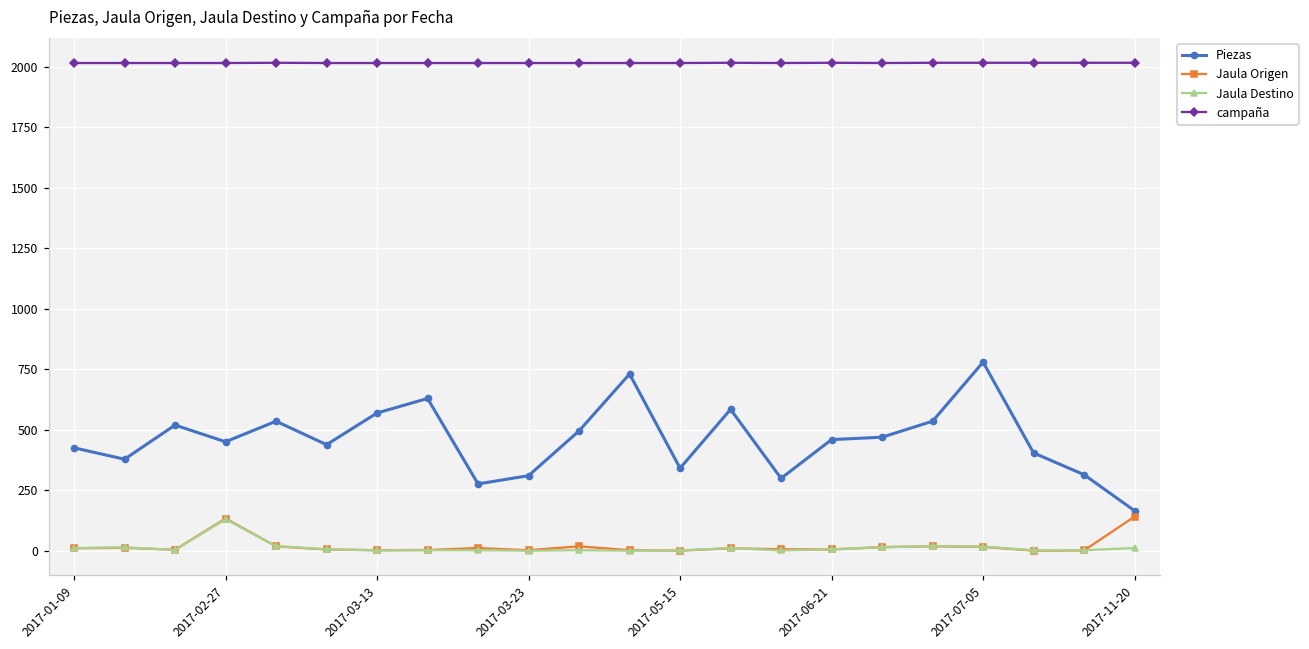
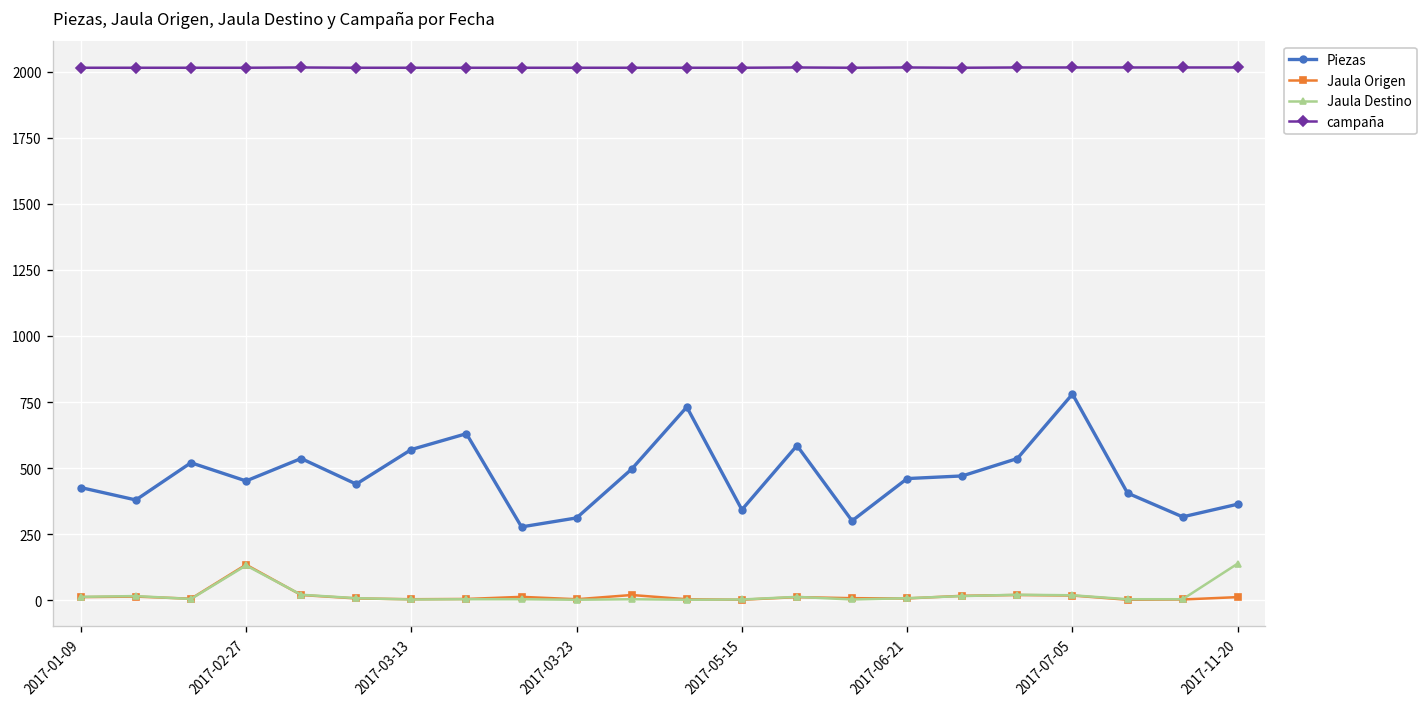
  {
    "Piezas": {
      "2017-02-27": 450,
      "2017-03-23": 310,
-     "2017-11-20": 170
+     "2017-11-20": 360
    },
    "Jaula Origen": {
-     "2017-11-20": 140
+     "2017-11-20": 10
    },
    "Jaula Destino": {
-     "2017-11-20": 10
+     "2017-11-20": 140
    },
    "campaña": {
      "2017-02-27": 2020,
      "2017-03-23": 2020,
      "2017-11-20": 2020
    }
  }
